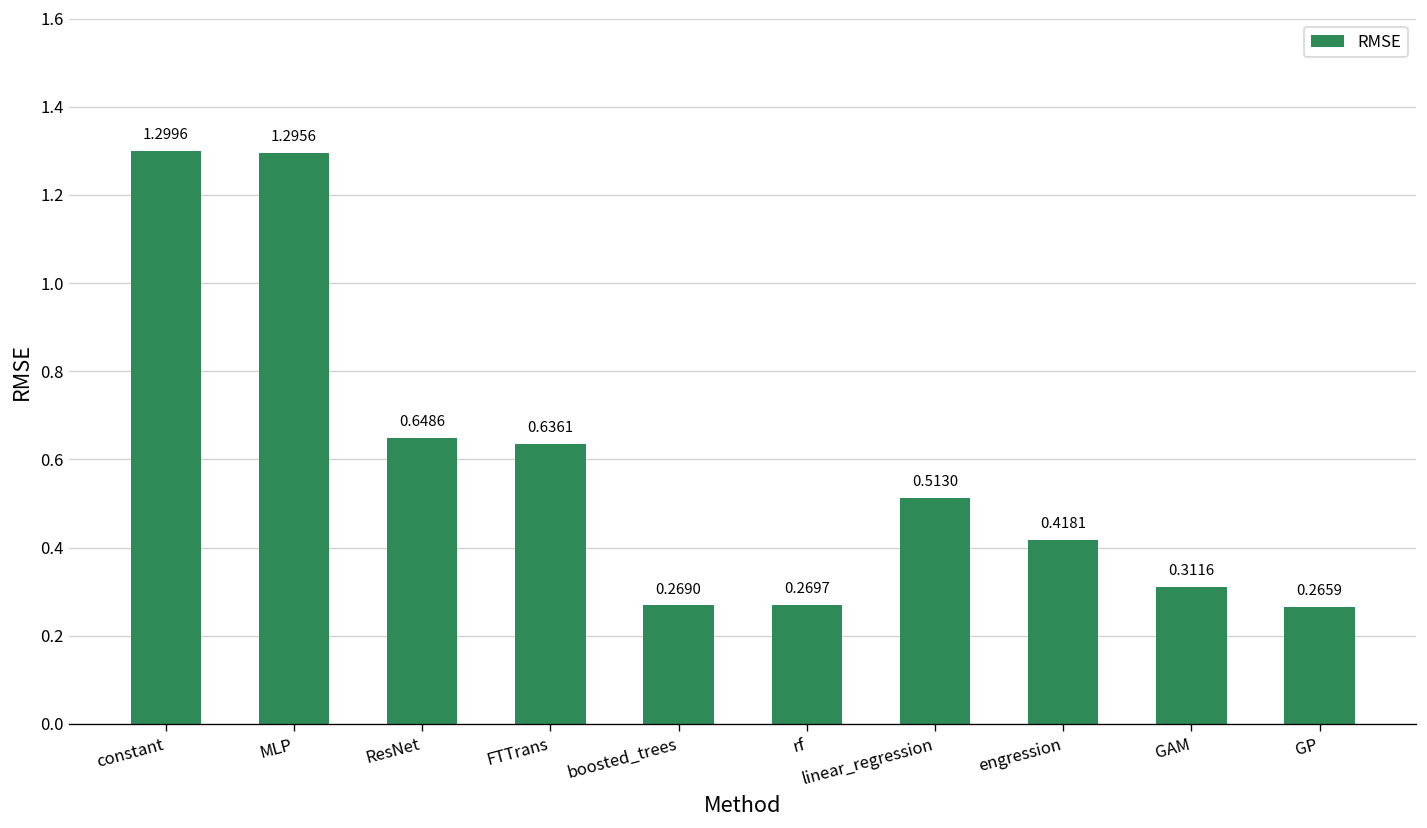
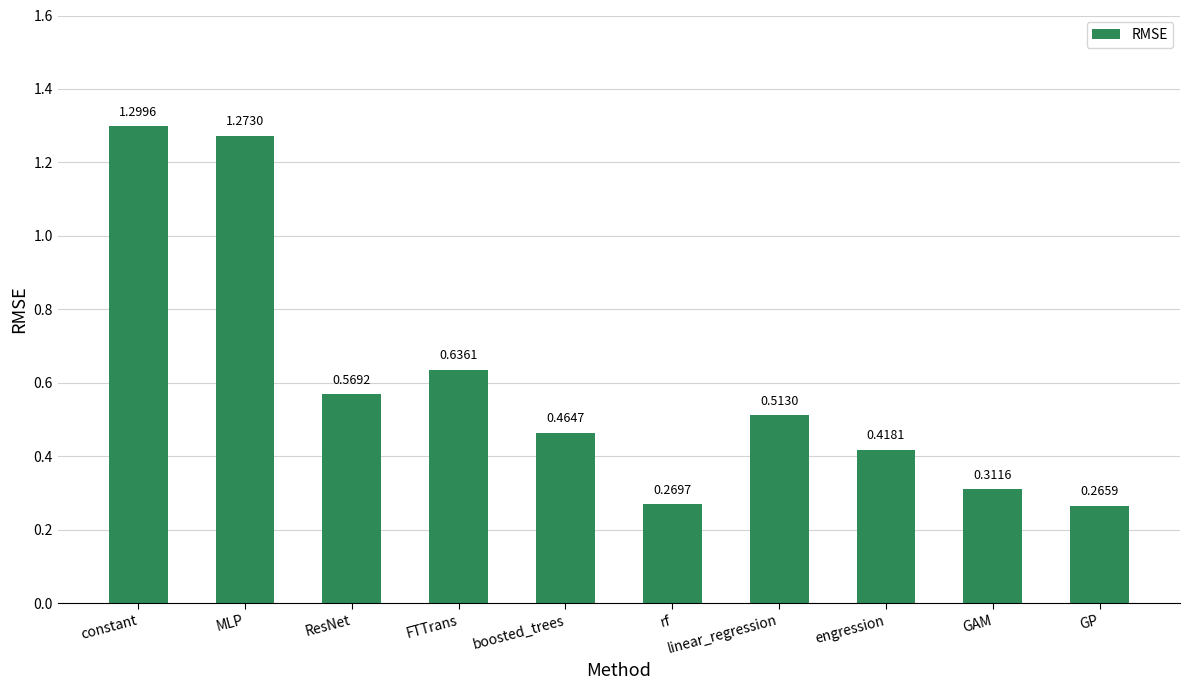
  {
    "constant": 1.2996,
-   "MLP": 1.2956,
-   "ResNet": 0.6486,
+   "MLP": 1.2730,
+   "ResNet": 0.5692,
    "FTTrans": 0.6361,
-   "boosted_trees": 0.2690,
+   "boosted_trees": 0.4647,
    "rf": 0.2697,
    "linear_regression": 0.5130,
    "engression": 0.4181,
    "GAM": 0.3116,
    "GP": 0.2659
  }
